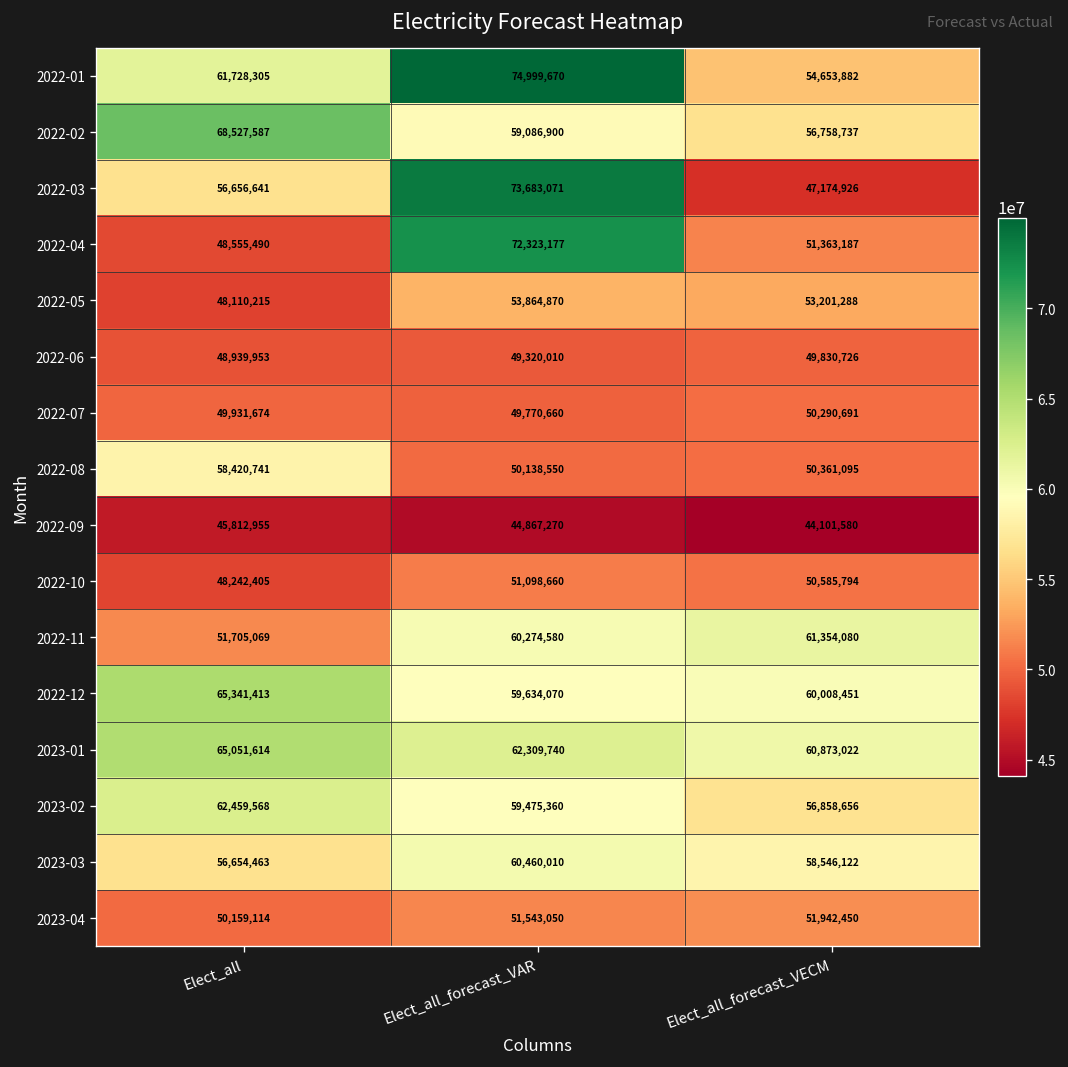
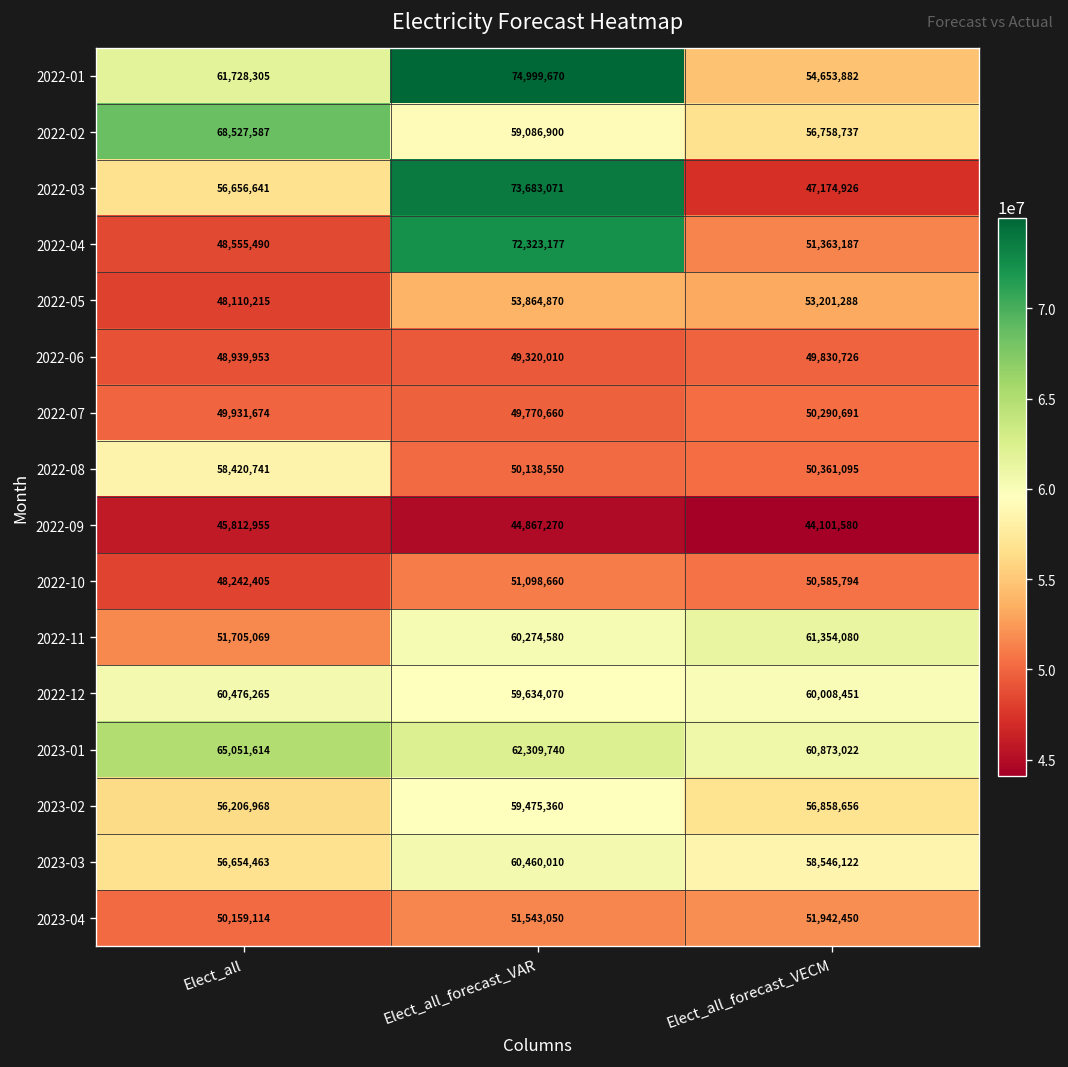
  {
    "2022-01": {
      "Elect_all": "61,728,305",
      "Elect_all_forecast_VAR": "74,999,670",
      "Elect_all_forecast_VECM": "54,653,882"
    },
    "2022-02": {
      "Elect_all": "68,527,587",
      "Elect_all_forecast_VAR": "59,086,900",
      "Elect_all_forecast_VECM": "56,758,737"
    },
    "2022-03": {
      "Elect_all": "56,656,641",
      "Elect_all_forecast_VAR": "73,683,071",
      "Elect_all_forecast_VECM": "47,174,926"
    },
    "2022-04": {
      "Elect_all": "48,555,490",
      "Elect_all_forecast_VAR": "72,323,177",
      "Elect_all_forecast_VECM": "51,363,187"
    },
    "2022-05": {
      "Elect_all": "48,110,215",
      "Elect_all_forecast_VAR": "53,864,870",
      "Elect_all_forecast_VECM": "53,201,288"
    },
    "2022-06": {
      "Elect_all": "48,939,953",
      "Elect_all_forecast_VAR": "49,320,010",
      "Elect_all_forecast_VECM": "49,830,726"
    },
    "2022-07": {
      "Elect_all": "49,931,674",
      "Elect_all_forecast_VAR": "49,770,660",
      "Elect_all_forecast_VECM": "50,290,691"
    },
    "2022-08": {
      "Elect_all": "58,420,741",
      "Elect_all_forecast_VAR": "50,138,550",
      "Elect_all_forecast_VECM": "50,361,095"
    },
    "2022-09": {
      "Elect_all": "45,812,955",
      "Elect_all_forecast_VAR": "44,867,270",
      "Elect_all_forecast_VECM": "44,101,580"
    },
    "2022-10": {
      "Elect_all": "48,242,405",
      "Elect_all_forecast_VAR": "51,098,660",
      "Elect_all_forecast_VECM": "50,585,794"
    },
    "2022-11": {
      "Elect_all": "51,705,069",
      "Elect_all_forecast_VAR": "60,274,580",
      "Elect_all_forecast_VECM": "61,354,080"
    },
    "2022-12": {
-     "Elect_all": "65,341,413",
+     "Elect_all": "60,476,265",
      "Elect_all_forecast_VAR": "59,634,070",
      "Elect_all_forecast_VECM": "60,008,451"
    },
    "2023-01": {
      "Elect_all": "65,051,614",
      "Elect_all_forecast_VAR": "62,309,740",
      "Elect_all_forecast_VECM": "60,873,022"
    },
    "2023-02": {
-     "Elect_all": "62,459,568",
+     "Elect_all": "56,206,968",
      "Elect_all_forecast_VAR": "59,475,360",
      "Elect_all_forecast_VECM": "56,858,656"
    },
    "2023-03": {
      "Elect_all": "56,654,463",
      "Elect_all_forecast_VAR": "60,460,010",
      "Elect_all_forecast_VECM": "58,546,122"
    },
    "2023-04": {
      "Elect_all": "50,159,114",
      "Elect_all_forecast_VAR": "51,543,050",
      "Elect_all_forecast_VECM": "51,942,450"
    }
  }
